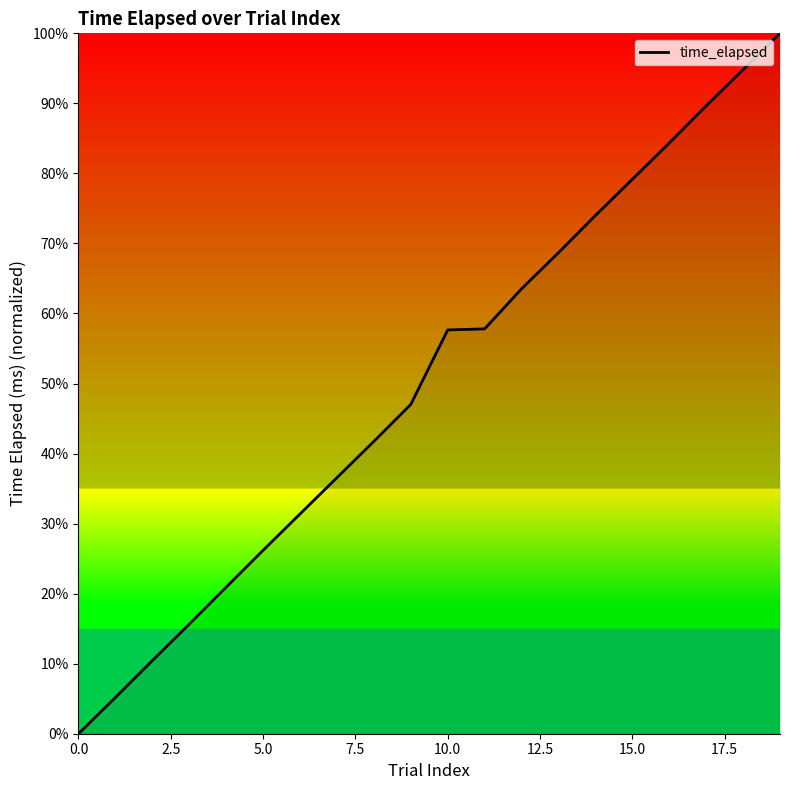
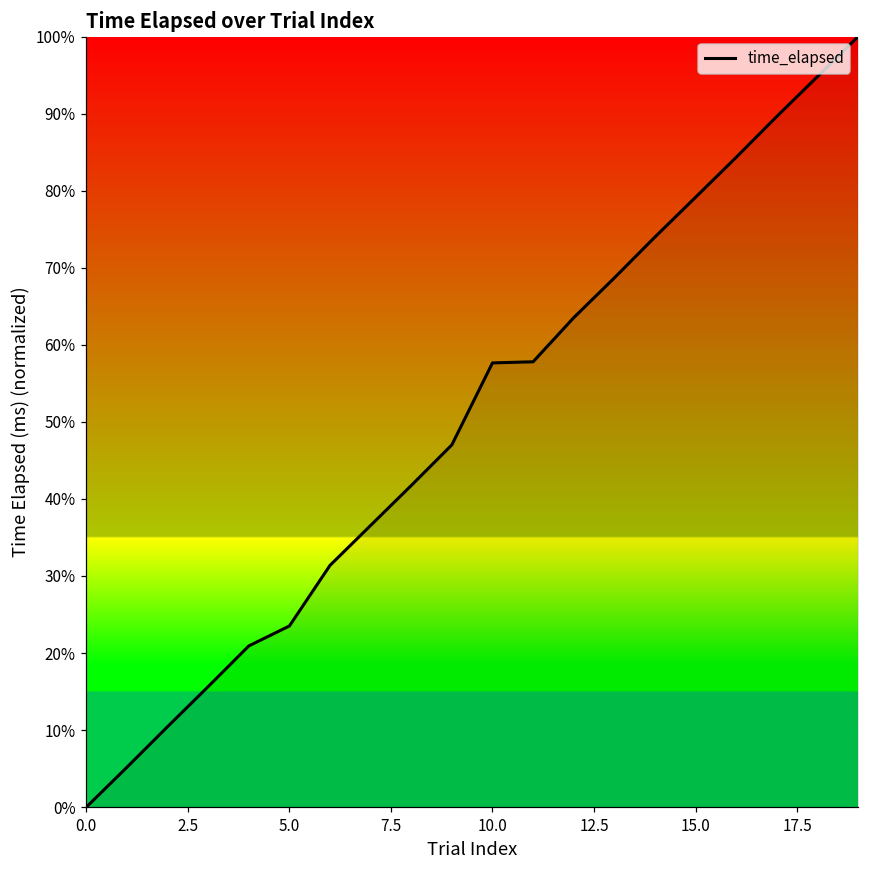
  {
    "0.0": "0%",
-   "5.0": "26%",
+   "5.0": "24%",
    "10.0": "58%",
    "15.0": "79%"
  }
